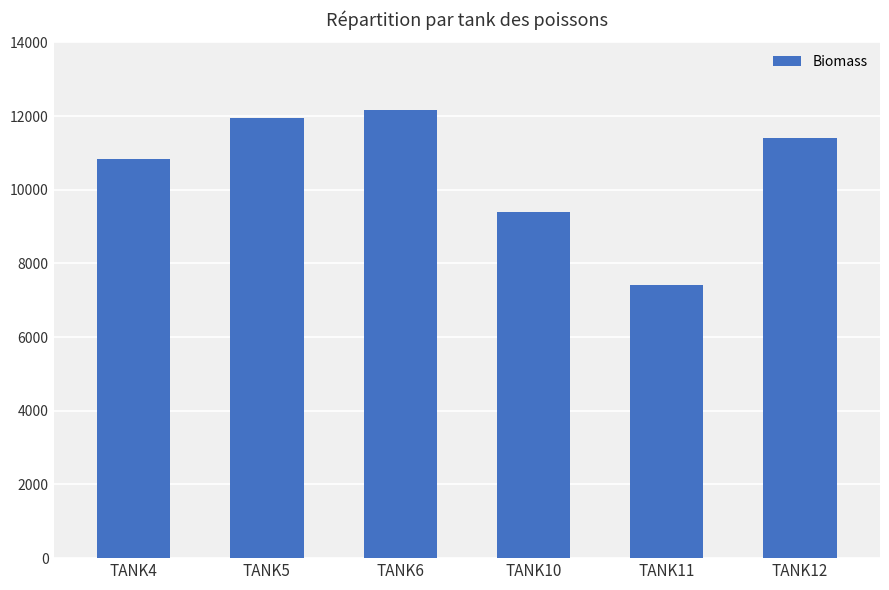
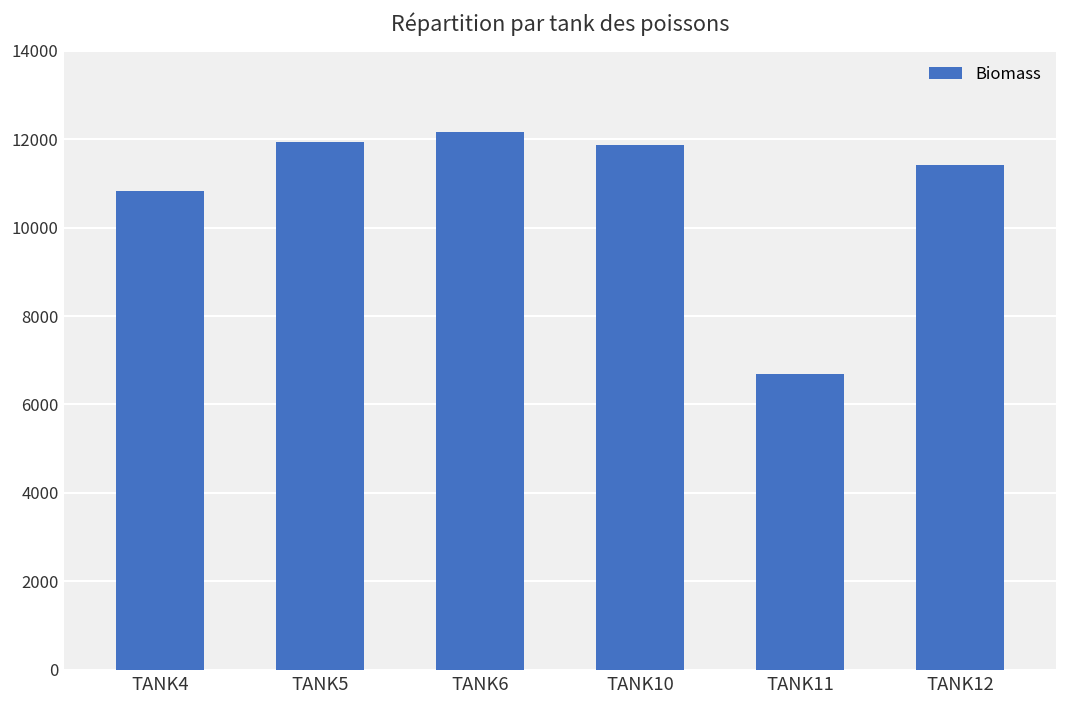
  {
    "TANK4": 10800,
    "TANK5": 11900,
    "TANK6": 12200,
-   "TANK10": 9400,
-   "TANK11": 7400,
+   "TANK10": 11900,
+   "TANK11": 6700,
    "TANK12": 11400
  }
